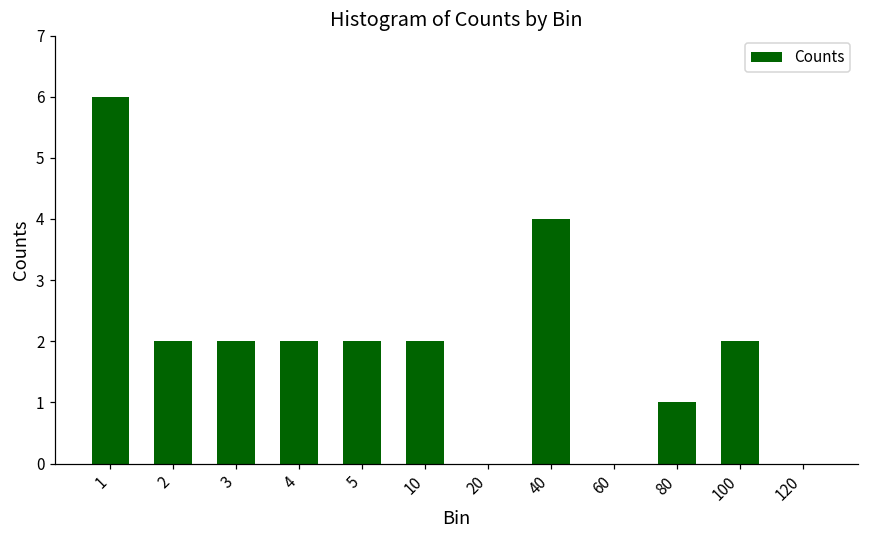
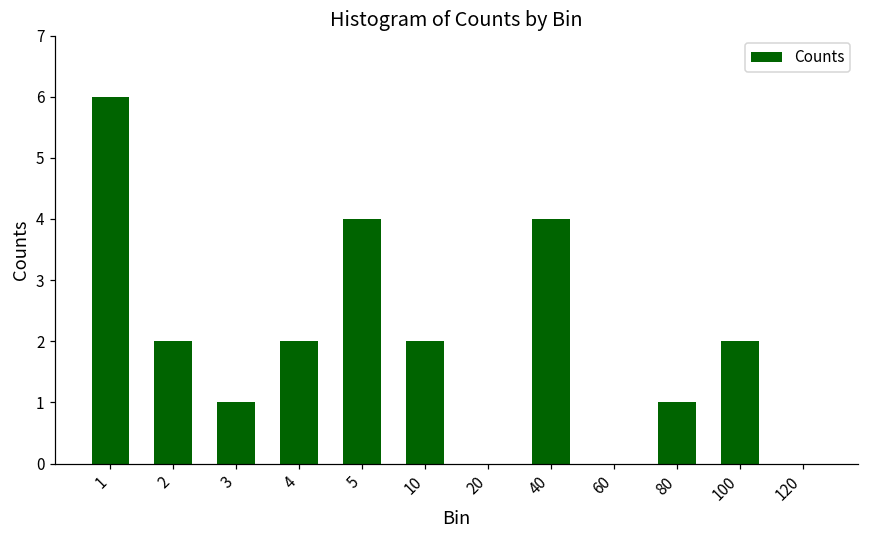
  {
    "1": 6,
    "2": 2,
-   "3": 2,
+   "3": 1,
    "4": 2,
-   "5": 2,
+   "5": 4,
    "10": 2,
    "20": 0,
    "40": 4,
    "60": 0,
    "80": 1,
    "100": 2,
    "120": 0
  }
